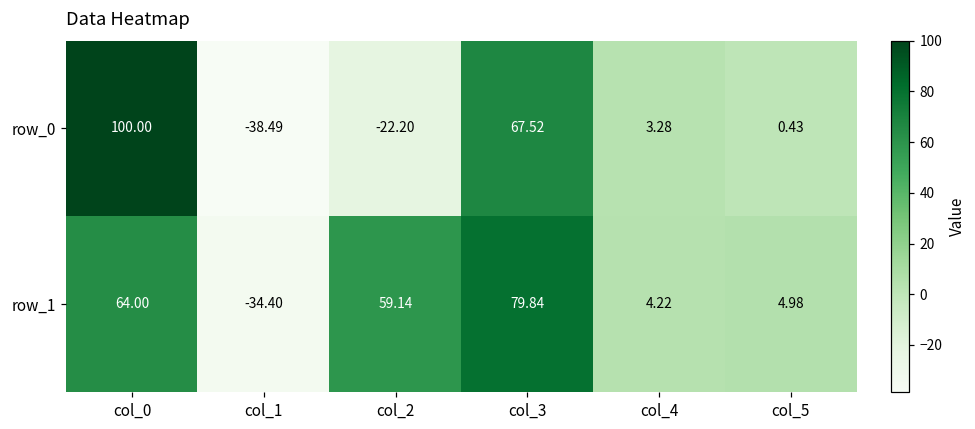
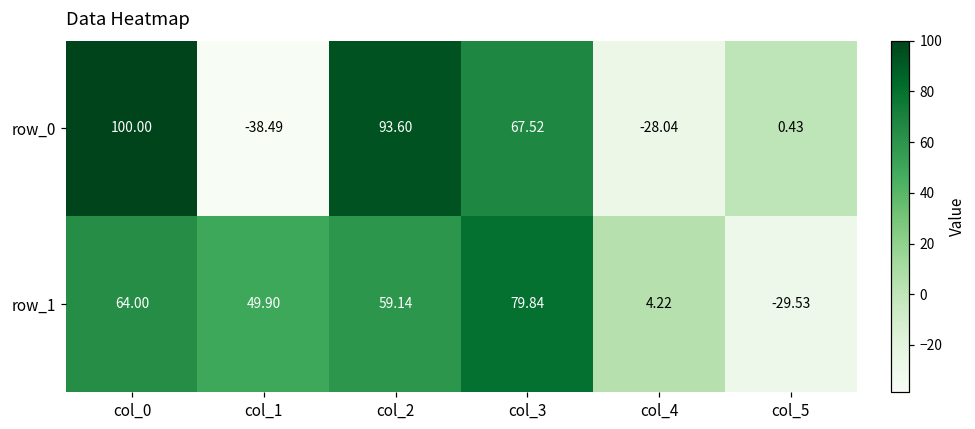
  {
    "row_0": {
      "col_0": 100.00,
      "col_1": -38.49,
-     "col_2": -22.20,
+     "col_2": 93.60,
      "col_3": 67.52,
-     "col_4": 3.28,
+     "col_4": -28.04,
      "col_5": 0.43
    },
    "row_1": {
      "col_0": 64.00,
-     "col_1": -34.40,
+     "col_1": 49.90,
      "col_2": 59.14,
      "col_3": 79.84,
      "col_4": 4.22,
-     "col_5": 4.98
+     "col_5": -29.53
    }
  }
